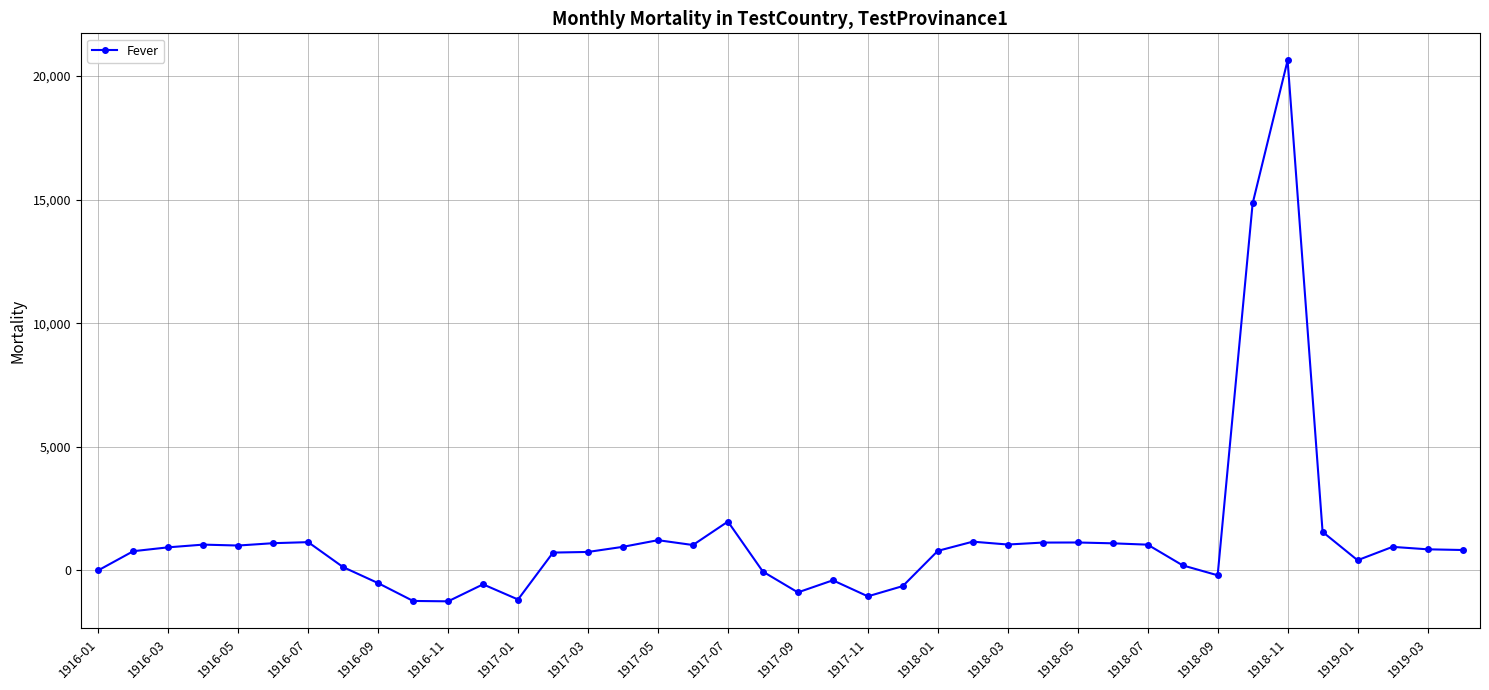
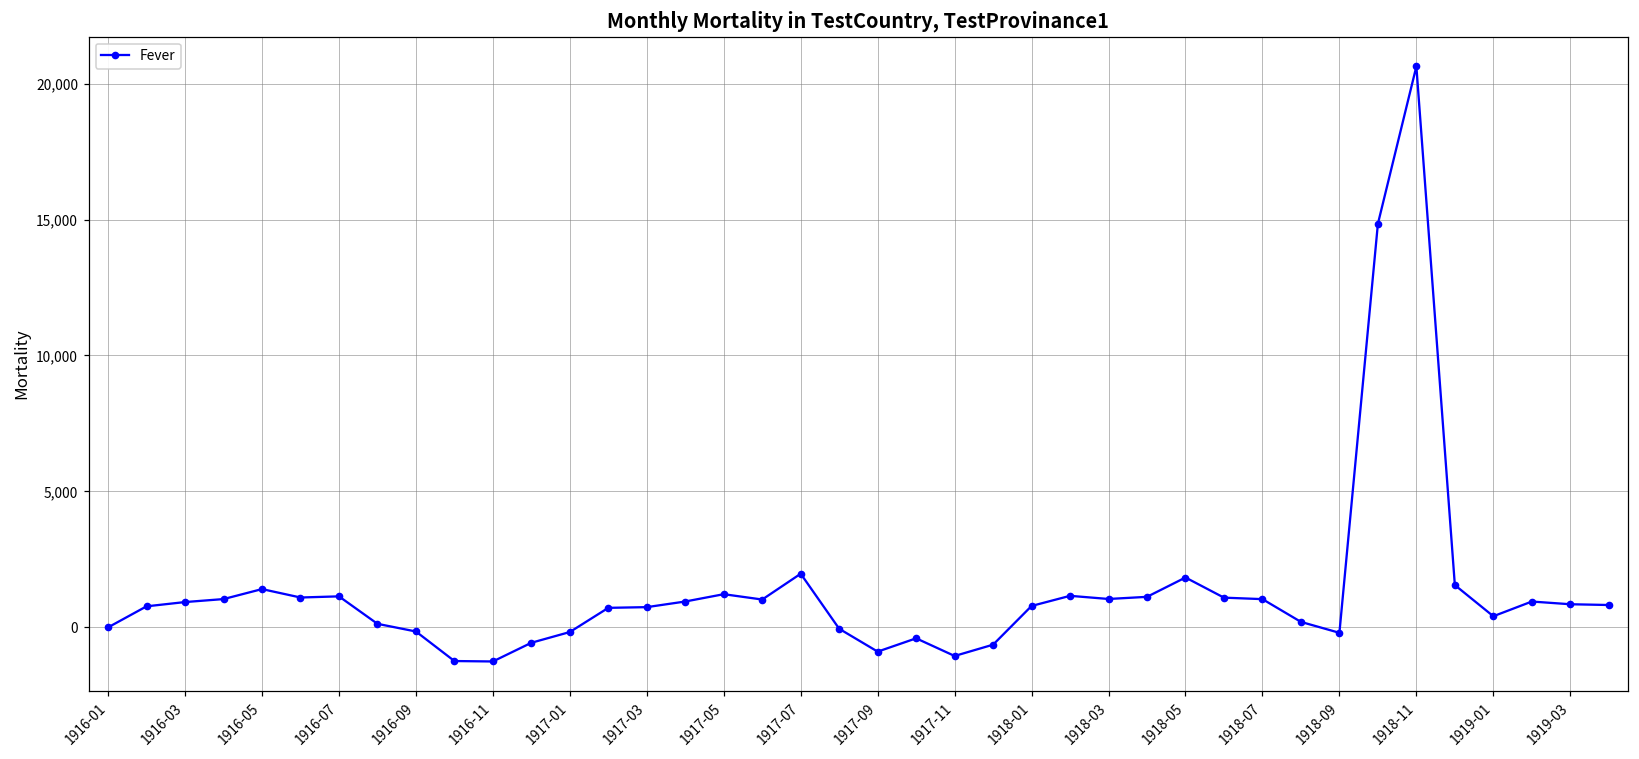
  {
    "1916-01": "0",
    "1916-03": "900",
-   "1916-05": "1,000",
+   "1916-05": "1,400",
    "1916-07": "1,100",
-   "1916-09": "-500",
+   "1916-09": "-200",
    "1916-11": "-1,300",
-   "1917-01": "-1,200",
+   "1917-01": "-200",
    "1917-03": "700",
    "1917-05": "1,200",
    "1917-07": "2,000",
    "1917-09": "-900",
    "1917-11": "-1,100",
    "1918-01": "800",
    "1918-03": "1,000",
-   "1918-05": "1,100",
+   "1918-05": "1,800",
    "1918-07": "1,000",
    "1918-09": "-200",
    "1918-11": "20,600",
    "1919-01": "400",
    "1919-03": "900"
  }
